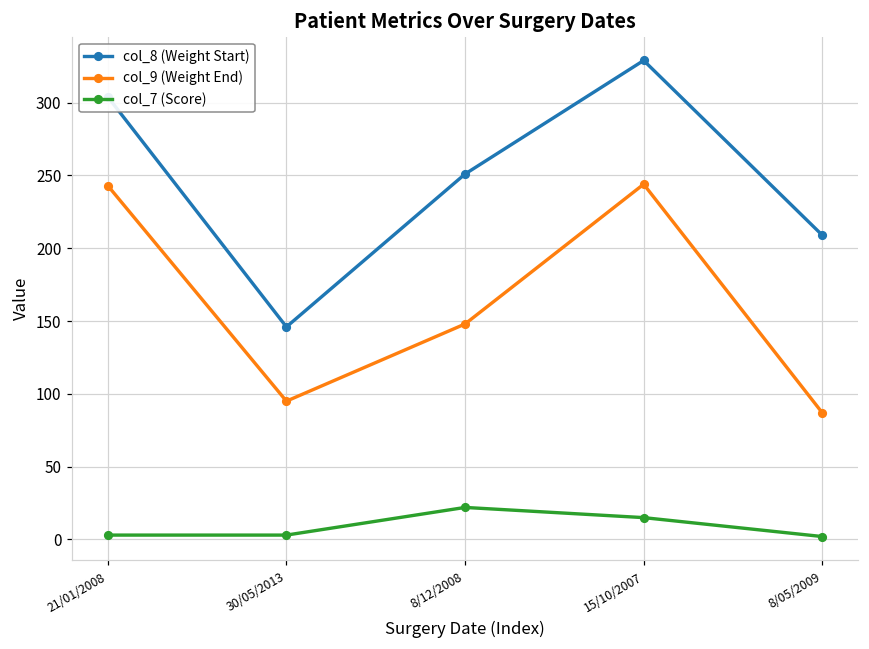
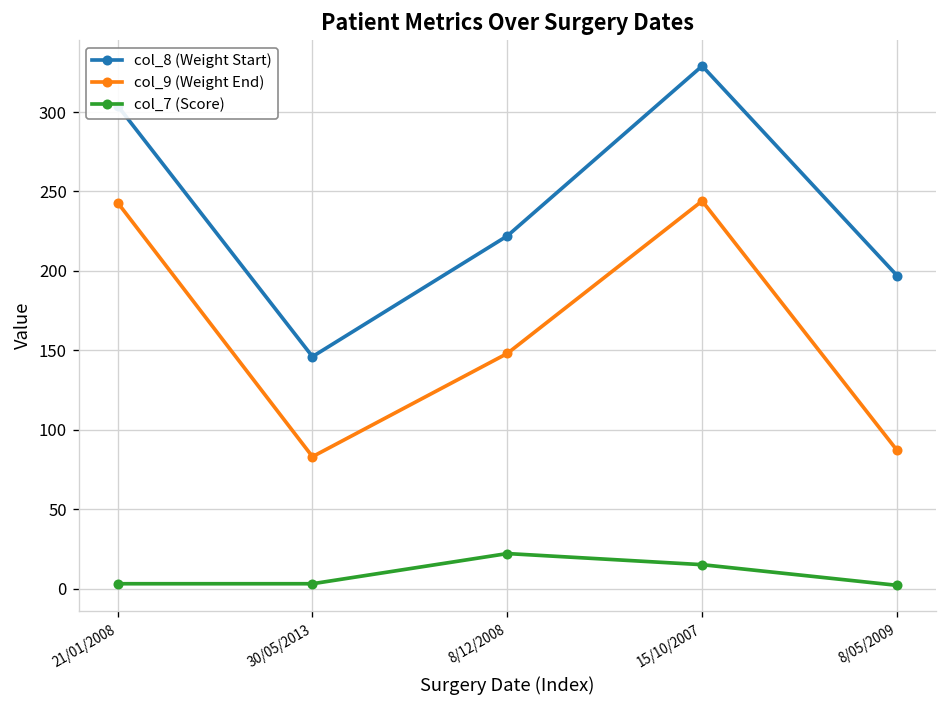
  {
    "col_8 (Weight Start)": {
      "30/05/2013": 146,
-     "8/12/2008": 251,
+     "8/12/2008": 222,
      "15/10/2007": 329,
-     "8/05/2009": 209
+     "8/05/2009": 197
    },
    "col_9 (Weight End)": {
      "21/01/2008": 243,
-     "30/05/2013": 95,
+     "30/05/2013": 83,
      "8/12/2008": 148,
      "15/10/2007": 244,
      "8/05/2009": 87
    },
    "col_7 (Score)": {
      "21/01/2008": 3,
      "30/05/2013": 3,
      "8/12/2008": 22,
      "15/10/2007": 15,
      "8/05/2009": 2
    }
  }
